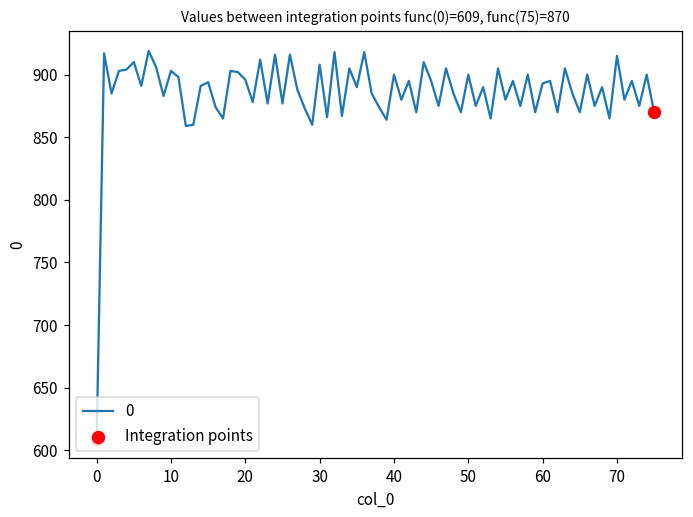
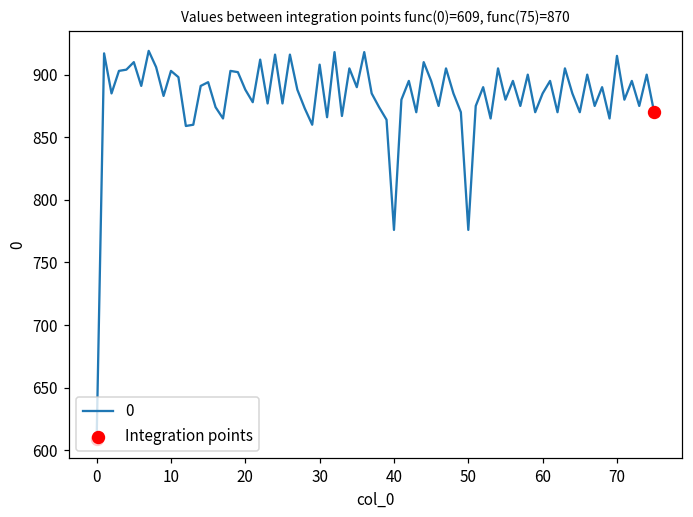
  {
    "0": {
      "10": 903,
-     "20": 896,
+     "20": 888,
      "30": 908,
-     "40": 900,
-     "50": 900,
-     "60": 893,
+     "40": 776,
+     "50": 776,
+     "60": 885,
      "70": 915
    }
  }
